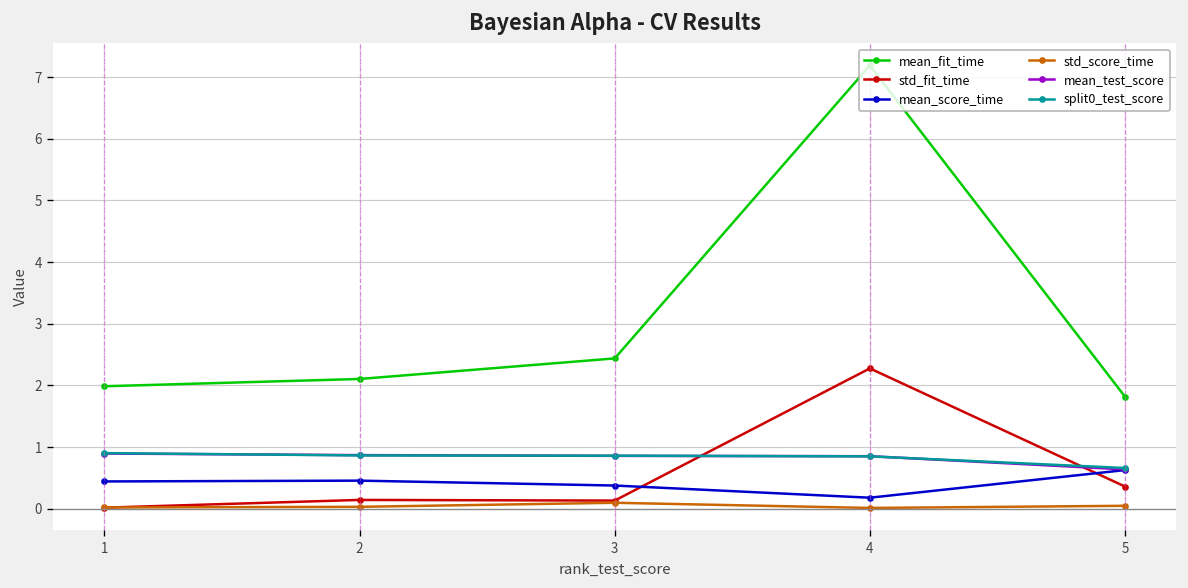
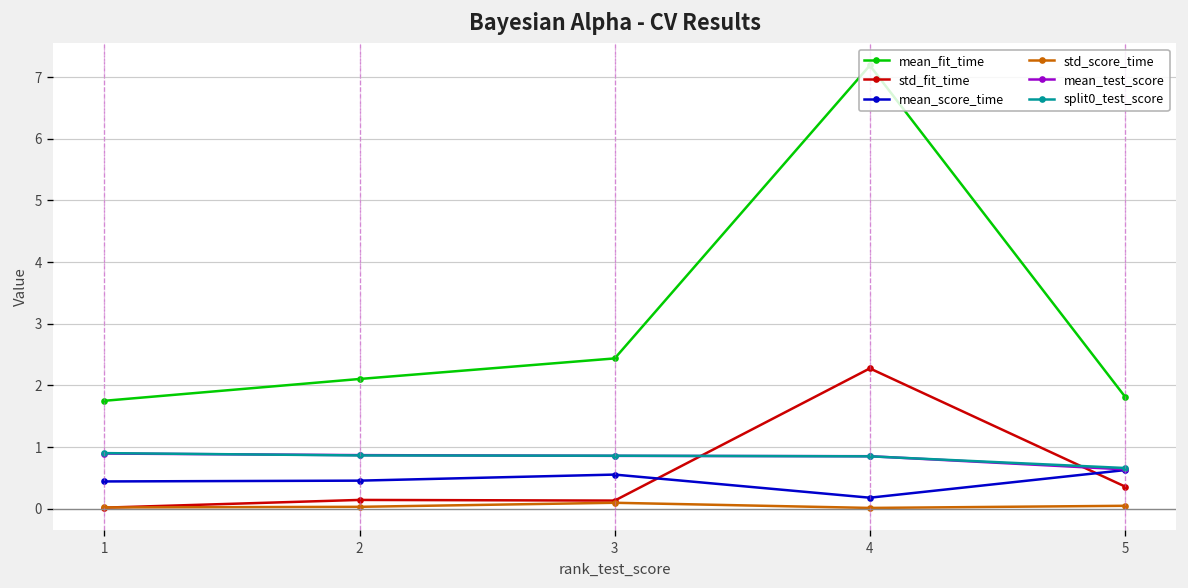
  {
    "mean_fit_time": {
-     "1": 2.0,
+     "1": 1.8,
      "2": 2.1,
      "3": 2.4,
      "5": 1.8
    },
    "std_fit_time": {
      "2": 0.1,
      "4": 2.3,
      "5": 0.4
    },
    "mean_score_time": {
      "1": 0.4,
      "2": 0.5,
-     "3": 0.4,
+     "3": 0.6,
      "4": 0.2
    },
    "std_score_time": {
      "2": 0.0,
      "4": 0.0,
      "5": 0.0
    }
  }
